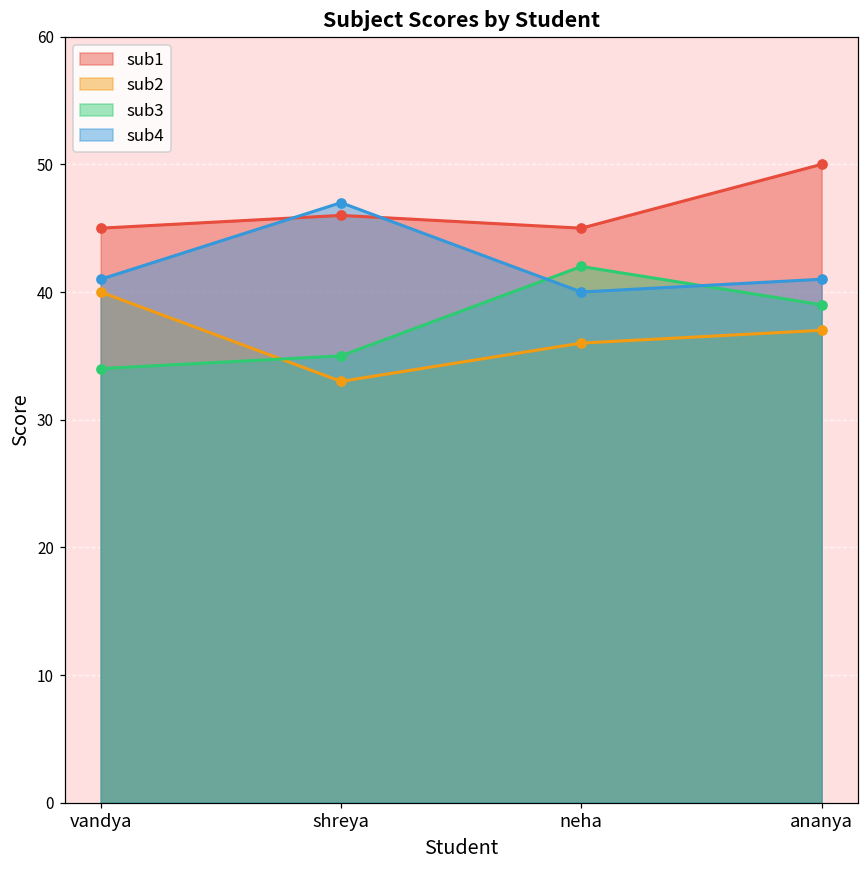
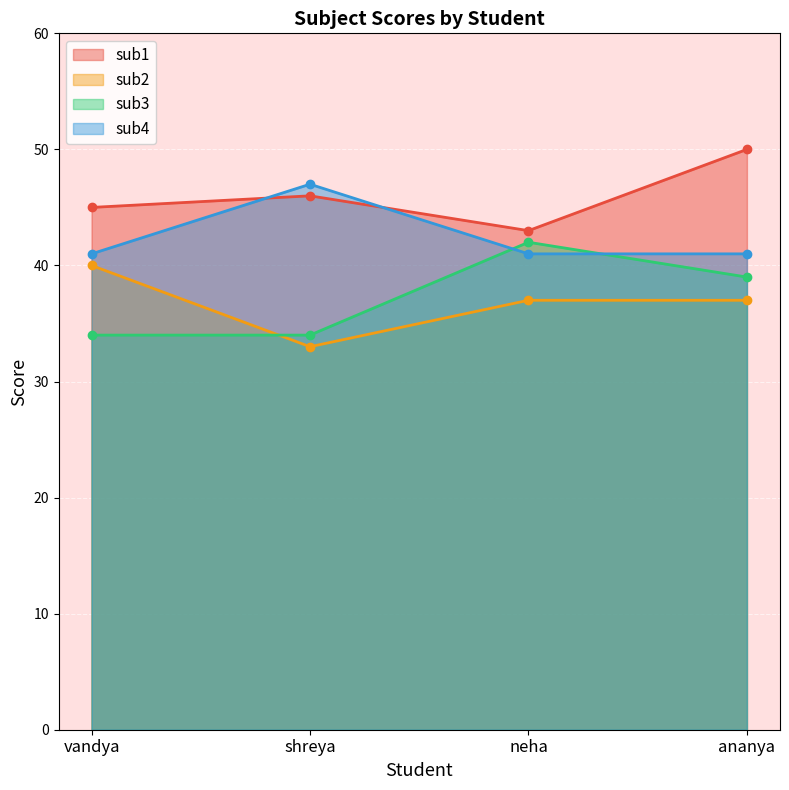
  {
    "sub1": {
      "vandya": 45,
      "shreya": 46,
-     "neha": 45,
+     "neha": 43,
      "ananya": 50
    },
    "sub2": {
      "vandya": 40,
      "shreya": 33,
-     "neha": 36,
+     "neha": 37,
      "ananya": 37
    },
    "sub3": {
      "vandya": 34,
-     "shreya": 35,
+     "shreya": 34,
      "neha": 42,
      "ananya": 39
    },
    "sub4": {
      "vandya": 41,
      "shreya": 47,
-     "neha": 40,
+     "neha": 41,
      "ananya": 41
    }
  }
